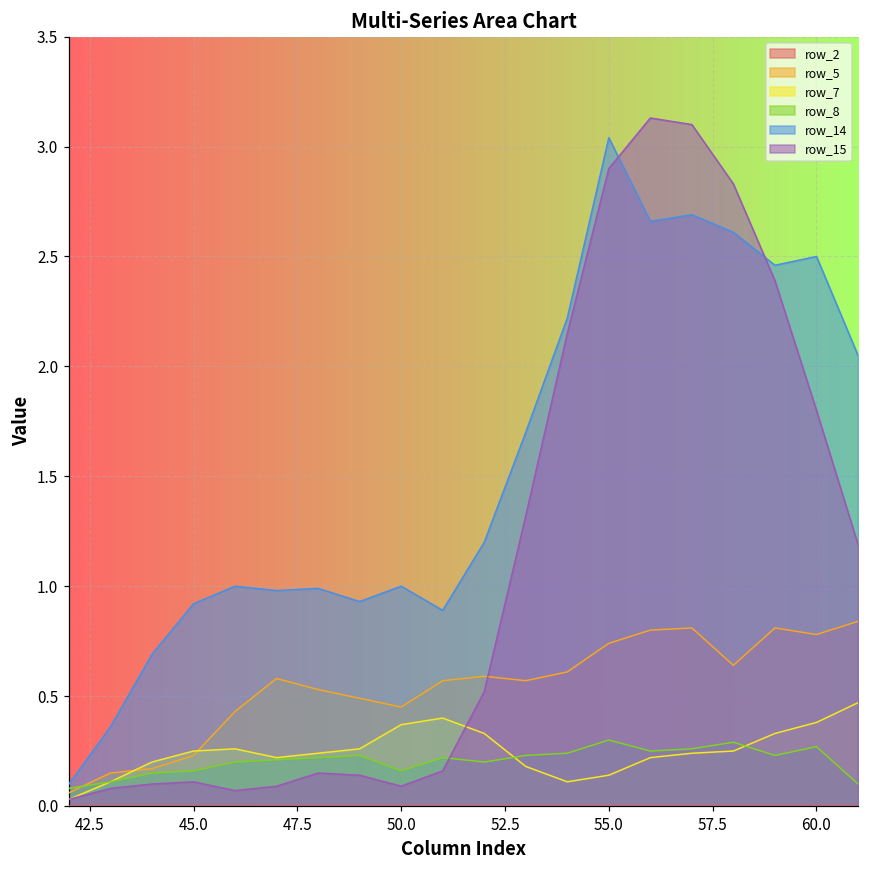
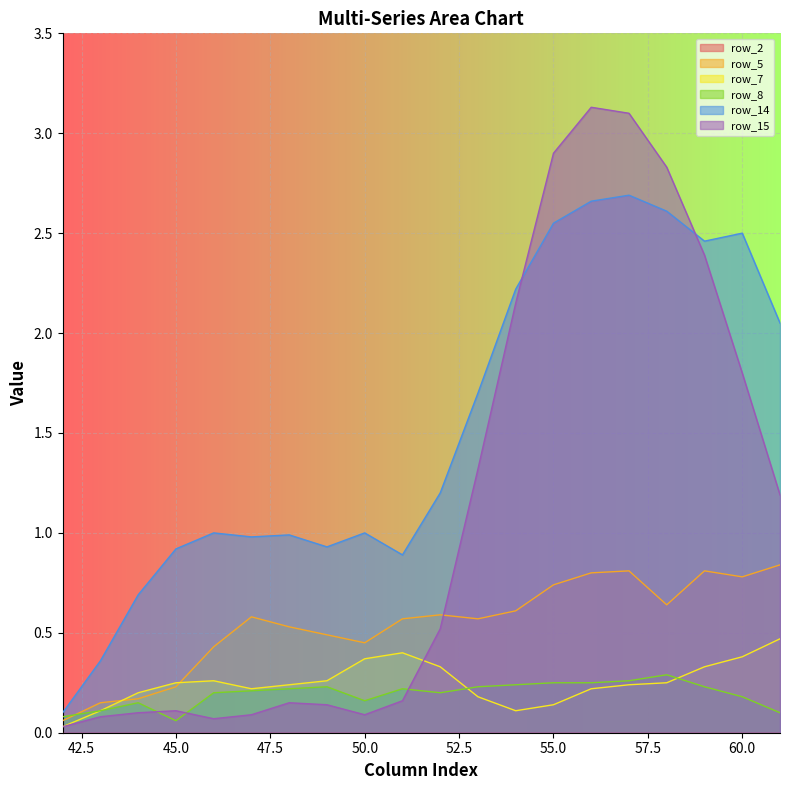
  {
    "row_2": {
      "45.0": 0.00,
      "50.0": 0.00,
      "55.0": 0.00,
      "60.0": 0.00
    },
    "row_8": {
-     "45.0": 0.16,
+     "45.0": 0.06,
      "50.0": 0.16,
-     "55.0": 0.30,
-     "60.0": 0.27
+     "55.0": 0.25,
+     "60.0": 0.18
    },
    "row_14": {
      "45.0": 0.92,
      "50.0": 1.00,
-     "55.0": 3.04,
+     "55.0": 2.55,
      "60.0": 2.50
    },
    "row_15": {
      "45.0": 0.11,
      "50.0": 0.09,
      "55.0": 2.90,
      "60.0": 1.80
    }
  }
